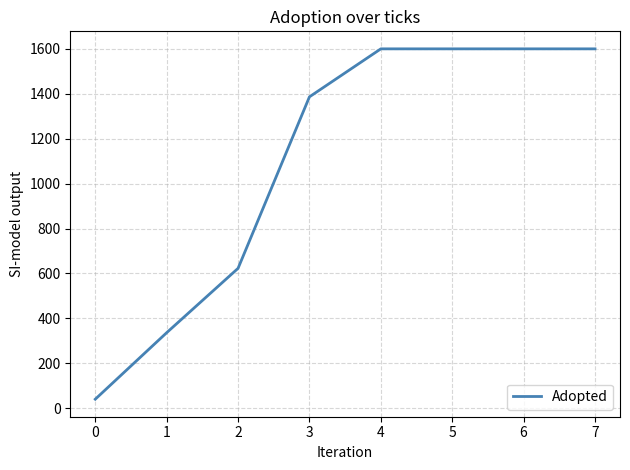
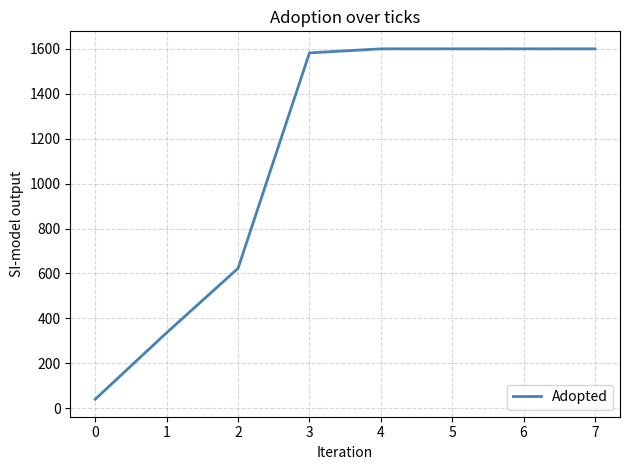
  {
    "0": 40,
    "1": 340,
    "2": 620,
-   "3": 1390,
+   "3": 1580,
    "4": 1600,
    "5": 1600,
    "6": 1600,
    "7": 1600
  }
